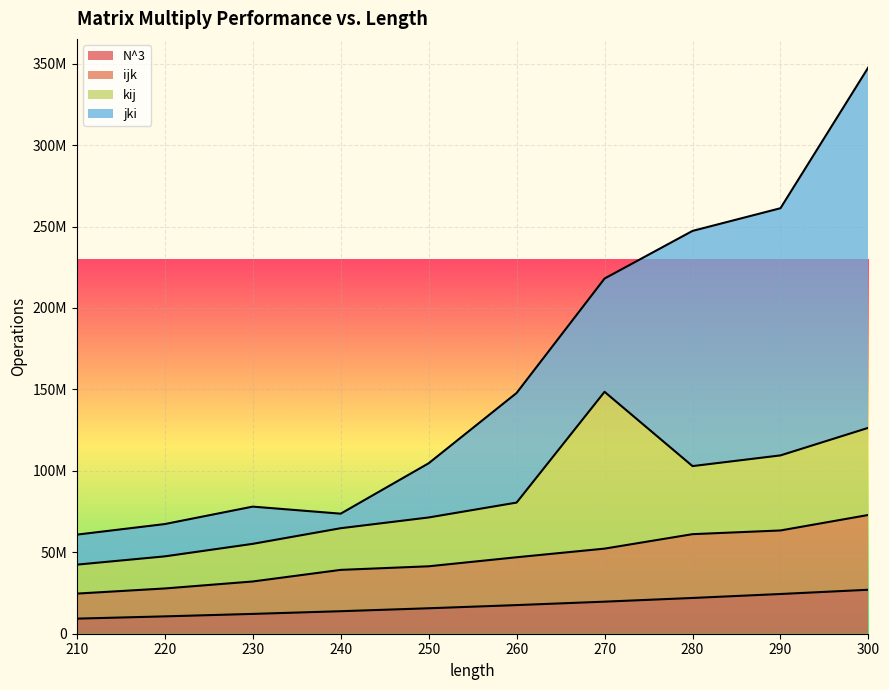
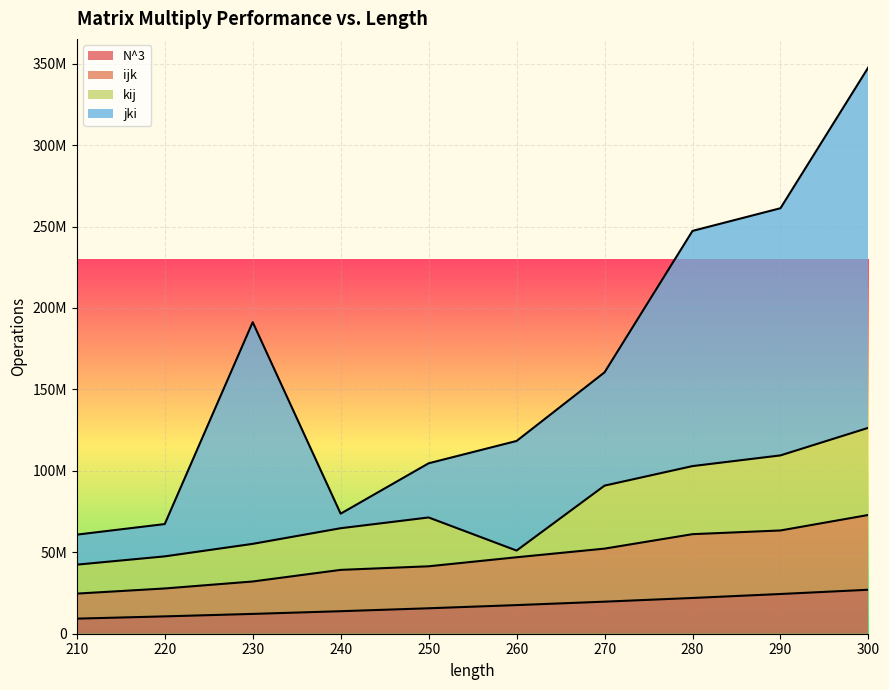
  {
    "kij": {
      "210": 18000000,
      "220": 20000000,
      "230": 23000000,
      "240": 26000000,
      "250": 30000000,
-     "260": 34000000,
-     "270": 96000000,
+     "260": 4000000,
+     "270": 39000000,
      "280": 42000000,
      "290": 46000000,
      "300": 54000000
    },
    "jki": {
      "210": 18000000,
      "220": 20000000,
-     "230": 23000000,
+     "230": 136000000,
      "240": 9000000,
      "250": 33000000,
      "260": 67000000,
      "270": 70000000,
      "280": 144000000,
      "290": 152000000,
      "300": 221000000
    }
  }
